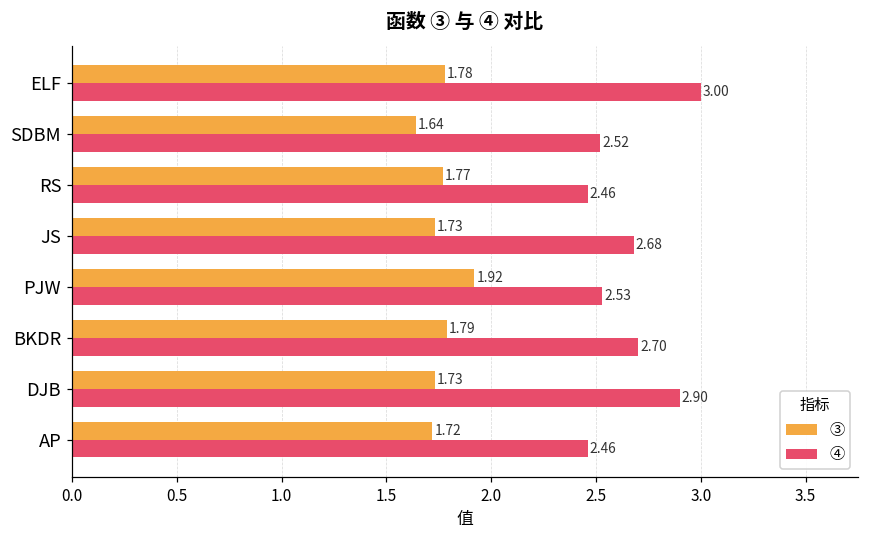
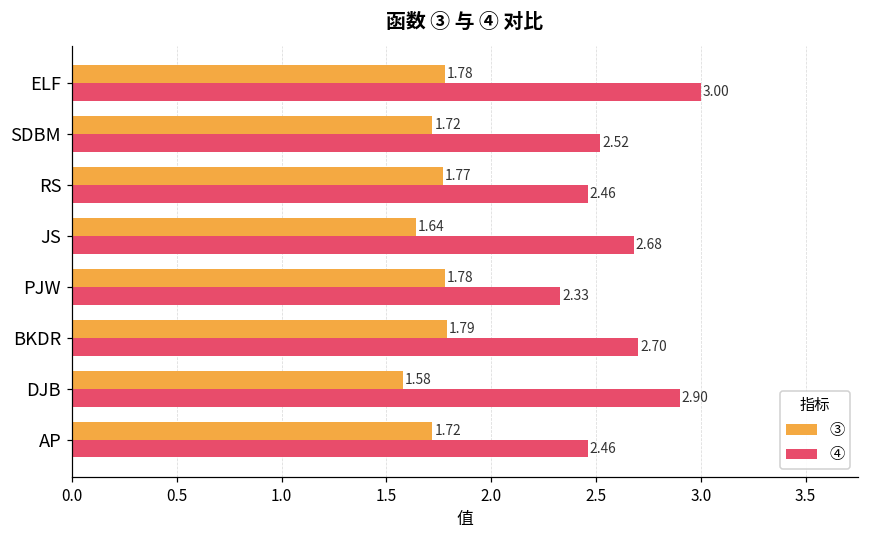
  {
    "③": {
      "ELF": 1.78,
-     "SDBM": 1.64,
+     "SDBM": 1.72,
      "RS": 1.77,
-     "JS": 1.73,
-     "PJW": 1.92,
+     "JS": 1.64,
+     "PJW": 1.78,
      "BKDR": 1.79,
-     "DJB": 1.73,
+     "DJB": 1.58,
      "AP": 1.72
    },
    "④": {
      "ELF": 3.00,
      "SDBM": 2.52,
      "RS": 2.46,
      "JS": 2.68,
-     "PJW": 2.53,
+     "PJW": 2.33,
      "BKDR": 2.70,
      "DJB": 2.90,
      "AP": 2.46
    }
  }
